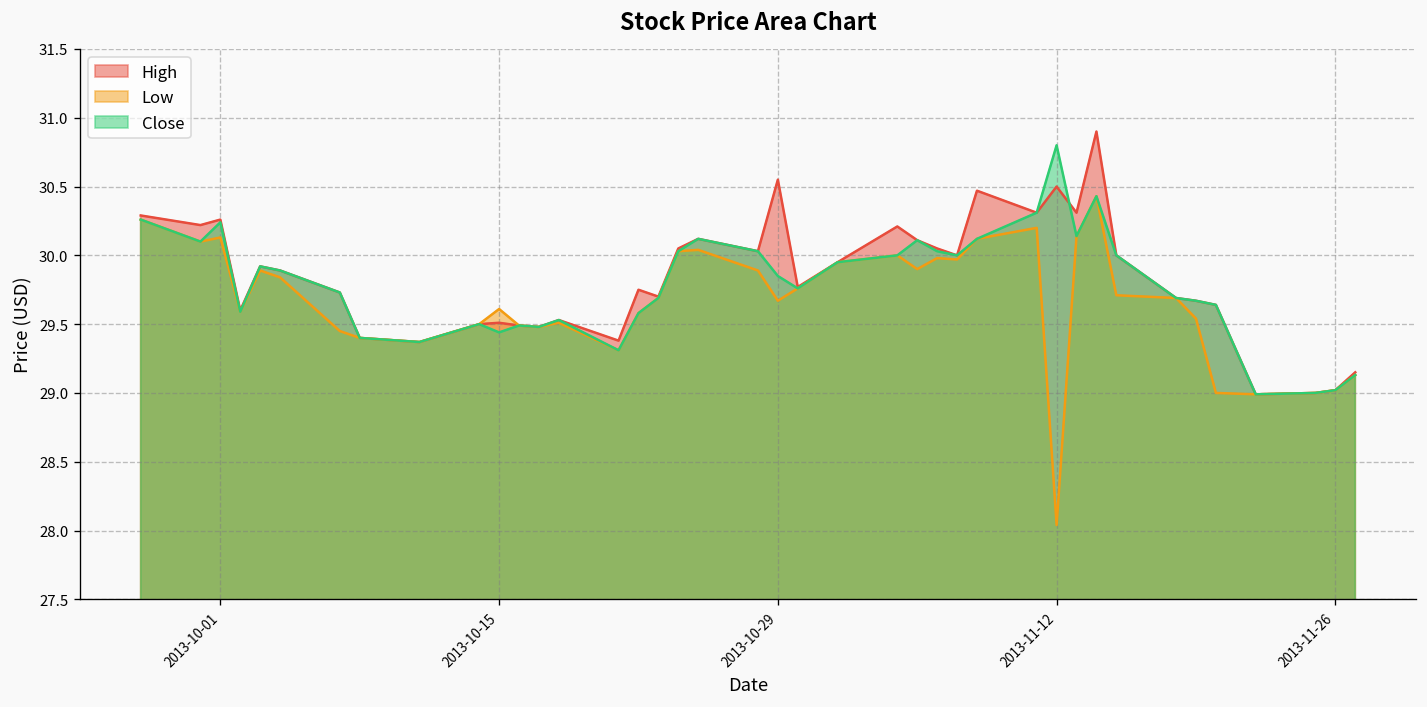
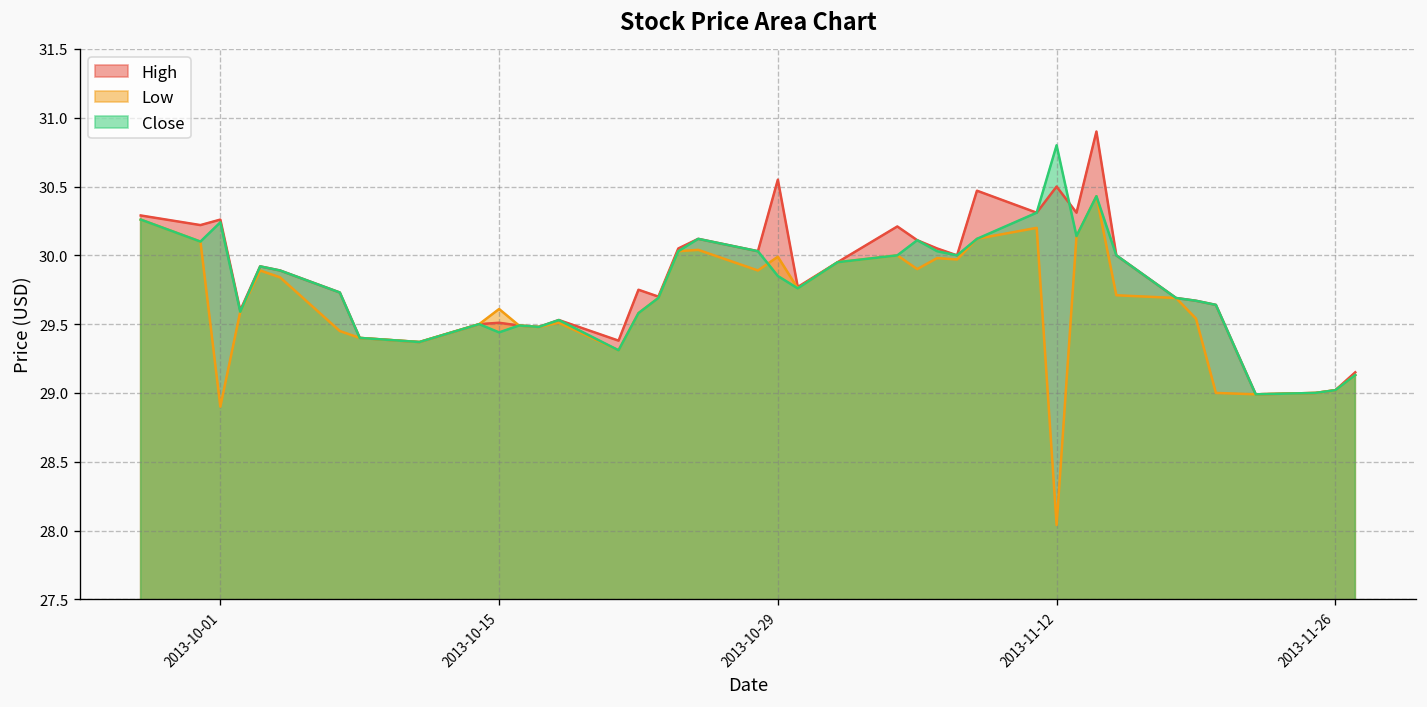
  {
    "High": {
      "2013-10-15": 29.51,
      "2013-10-29": 30.55,
      "2013-11-12": 30.50
    },
    "Low": {
-     "2013-10-01": 30.13,
+     "2013-10-01": 28.90,
      "2013-10-15": 29.61,
-     "2013-10-29": 29.67,
+     "2013-10-29": 29.99,
      "2013-11-12": 28.04
    },
    "Close": {
      "2013-10-15": 29.44,
      "2013-10-29": 29.85,
      "2013-11-12": 30.80
    }
  }
